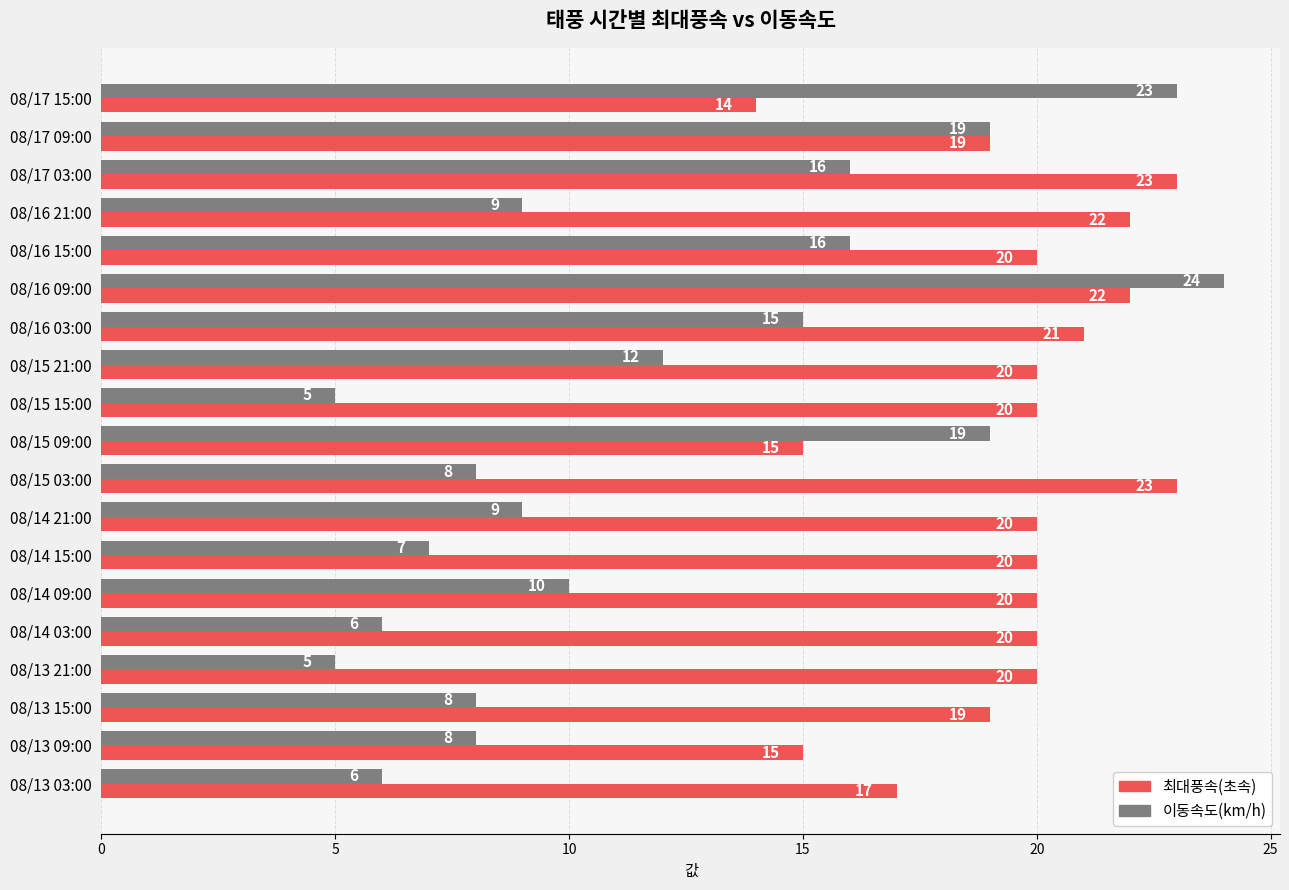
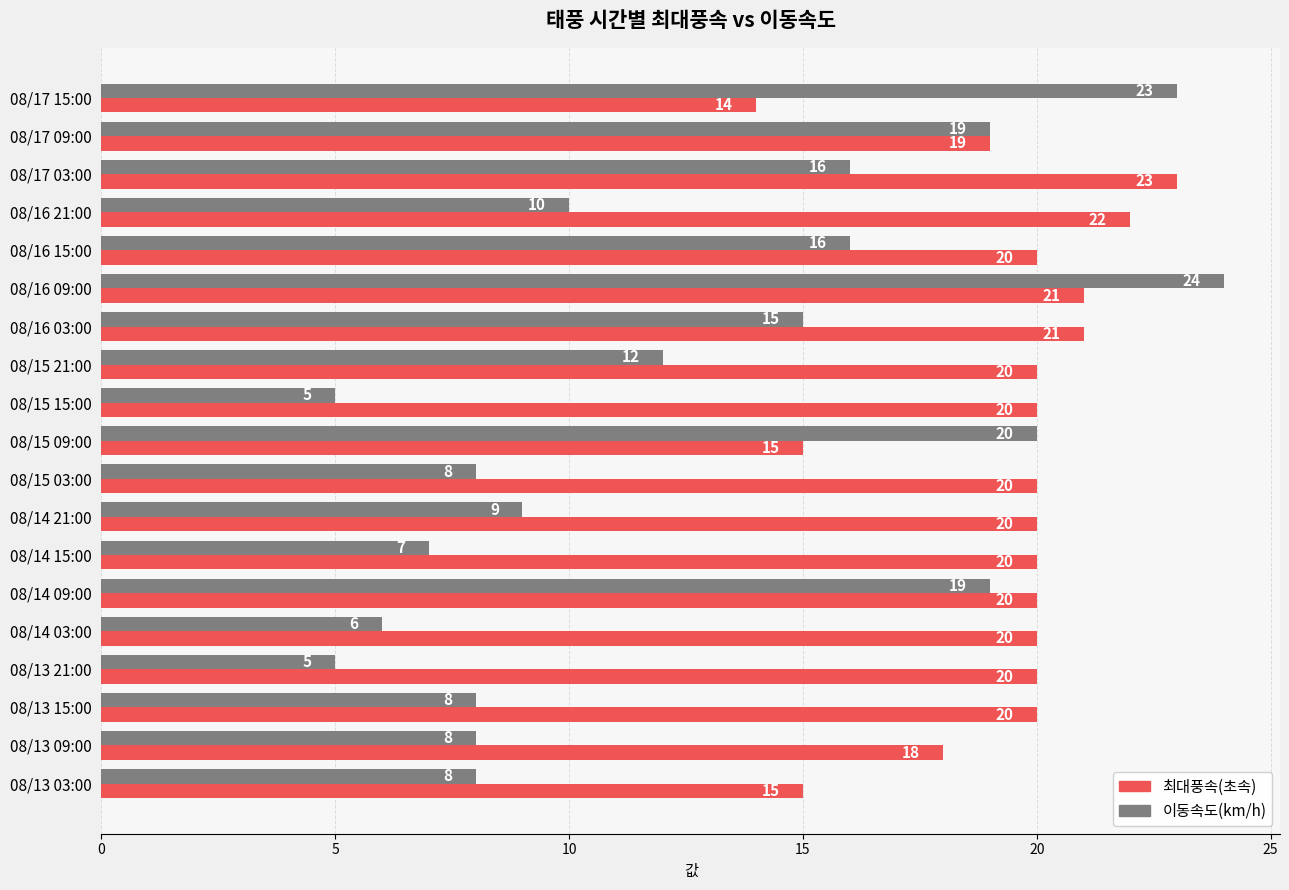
  {
    "최대풍속(초속)": {
      "08/17 15:00": 14,
      "08/17 09:00": 19,
      "08/17 03:00": 23,
      "08/16 21:00": 22,
      "08/16 15:00": 20,
-     "08/16 09:00": 22,
+     "08/16 09:00": 21,
      "08/16 03:00": 21,
      "08/15 21:00": 20,
      "08/15 15:00": 20,
      "08/15 09:00": 15,
-     "08/15 03:00": 23,
+     "08/15 03:00": 20,
      "08/14 21:00": 20,
      "08/14 15:00": 20,
      "08/14 09:00": 20,
      "08/14 03:00": 20,
      "08/13 21:00": 20,
-     "08/13 15:00": 19,
-     "08/13 09:00": 15,
-     "08/13 03:00": 17
+     "08/13 15:00": 20,
+     "08/13 09:00": 18,
+     "08/13 03:00": 15
    },
    "이동속도(km/h)": {
      "08/17 15:00": 23,
      "08/17 09:00": 19,
      "08/17 03:00": 16,
-     "08/16 21:00": 9,
+     "08/16 21:00": 10,
      "08/16 15:00": 16,
      "08/16 09:00": 24,
      "08/16 03:00": 15,
      "08/15 21:00": 12,
      "08/15 15:00": 5,
-     "08/15 09:00": 19,
+     "08/15 09:00": 20,
      "08/15 03:00": 8,
      "08/14 21:00": 9,
      "08/14 15:00": 7,
-     "08/14 09:00": 10,
+     "08/14 09:00": 19,
      "08/14 03:00": 6,
      "08/13 21:00": 5,
      "08/13 15:00": 8,
      "08/13 09:00": 8,
-     "08/13 03:00": 6
+     "08/13 03:00": 8
    }
  }
